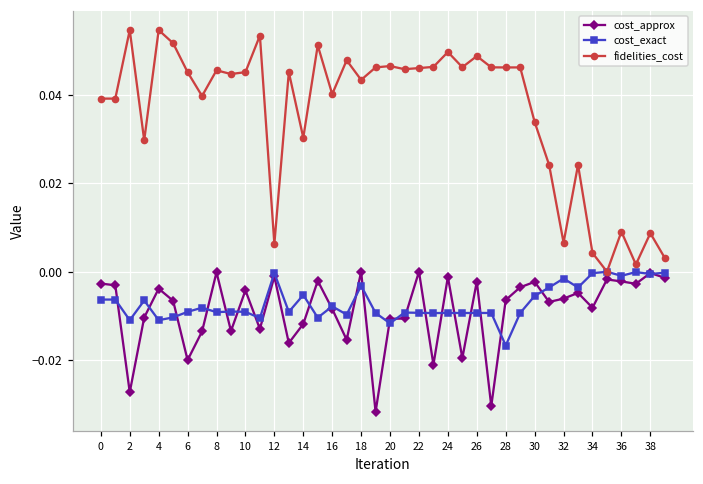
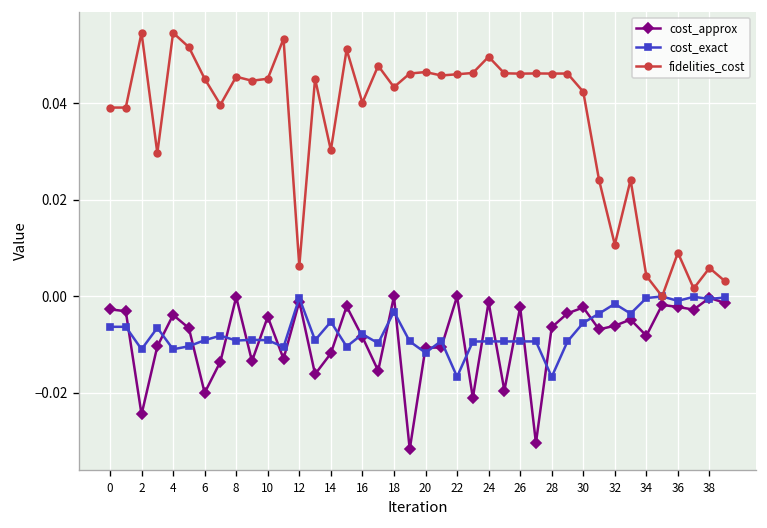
  {
    "cost_approx": {
      "0": -0.003,
-     "2": -0.027,
+     "2": -0.024,
      "4": -0.004,
      "6": -0.020,
      "8": 0.000,
      "10": -0.004,
      "12": -0.001,
      "14": -0.012,
      "18": 0.000,
      "20": -0.011,
      "22": 0.000,
      "24": -0.001,
      "26": -0.002,
      "28": -0.006,
      "30": -0.002,
      "32": -0.006,
      "34": -0.008,
      "36": -0.002
    },
    "cost_exact": {
      "0": -0.006,
      "2": -0.011,
      "4": -0.011,
      "6": -0.009,
      "8": -0.009,
      "10": -0.009,
      "12": 0.000,
      "14": -0.005,
      "18": -0.003,
      "20": -0.012,
-     "22": -0.009,
+     "22": -0.017,
      "24": -0.009,
      "26": -0.009,
      "28": -0.017,
      "30": -0.005,
      "32": -0.002,
      "34": 0.000,
      "36": -0.001
    },
    "fidelities_cost": {
      "0": 0.039,
      "2": 0.055,
      "4": 0.055,
      "6": 0.045,
      "8": 0.046,
      "10": 0.045,
      "12": 0.006,
      "14": 0.030,
      "16": 0.040,
      "18": 0.043,
      "20": 0.047,
      "22": 0.046,
      "24": 0.050,
-     "26": 0.049,
+     "26": 0.046,
      "28": 0.046,
-     "30": 0.034,
-     "32": 0.007,
+     "30": 0.042,
+     "32": 0.011,
      "34": 0.004,
      "36": 0.009,
-     "38": 0.009
+     "38": 0.006
    }
  }
